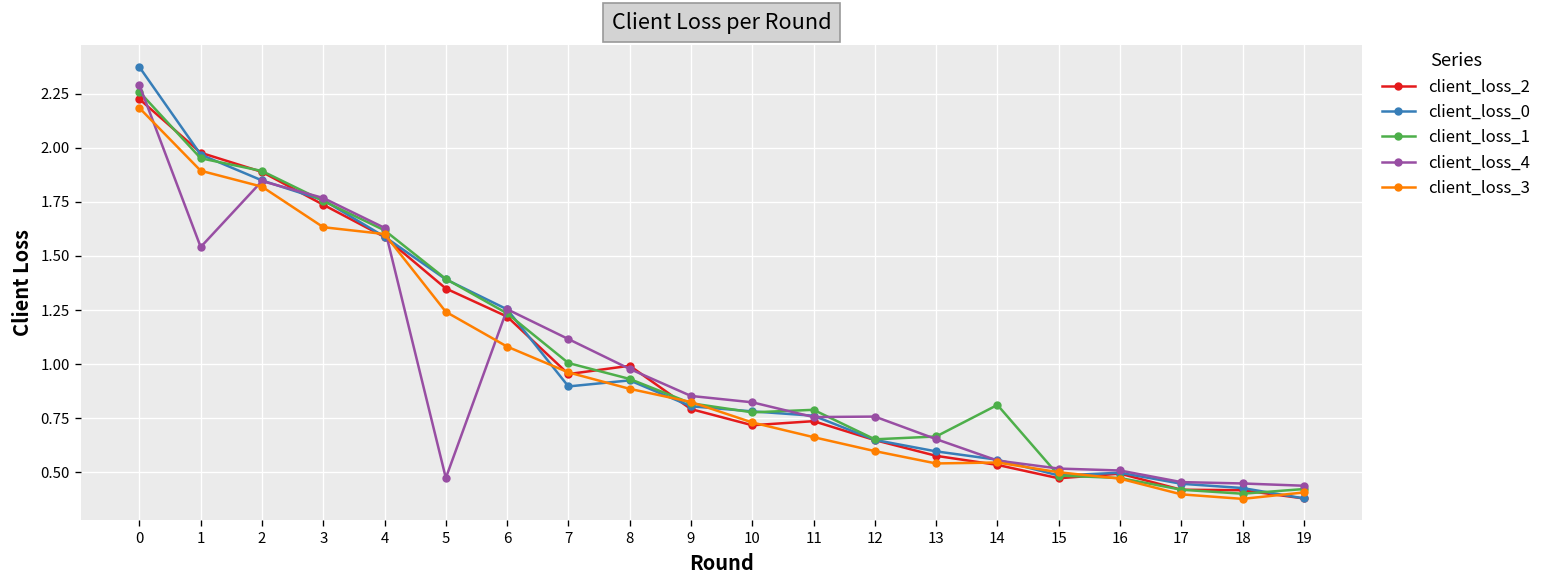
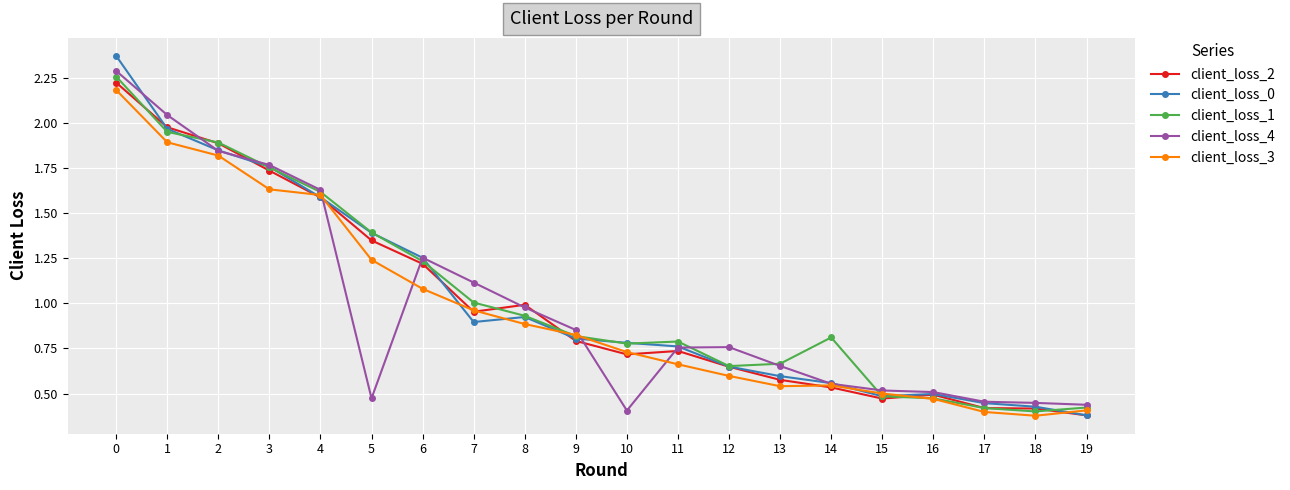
  {
    "client_loss_2": {
      "0": 2.22,
      "3": 1.74,
      "5": 1.35,
      "6": 1.22,
      "8": 0.99,
      "11": 0.74,
      "13": 0.58
    },
    "client_loss_0": {
      "0": 2.37,
      "7": 0.90,
      "13": 0.60
    },
    "client_loss_1": {
      "0": 2.26,
      "1": 1.95,
      "6": 1.23,
      "7": 1.00,
      "11": 0.79,
      "14": 0.81,
      "18": 0.40,
      "19": 0.42
    },
    "client_loss_4": {
      "0": 2.29,
-     "1": 1.54,
+     "1": 2.04,
      "5": 0.47,
      "7": 1.12,
      "8": 0.98,
      "9": 0.85,
-     "10": 0.82,
+     "10": 0.41,
      "12": 0.76,
      "15": 0.52,
      "18": 0.45,
      "19": 0.44
    },
    "client_loss_3": {
      "0": 2.18,
      "1": 1.89,
      "2": 1.82,
      "3": 1.63,
      "5": 1.24,
      "6": 1.08,
      "8": 0.89,
      "11": 0.66,
      "12": 0.60,
      "13": 0.54,
      "15": 0.50,
      "17": 0.40,
      "18": 0.38,
      "19": 0.41
    }
  }
